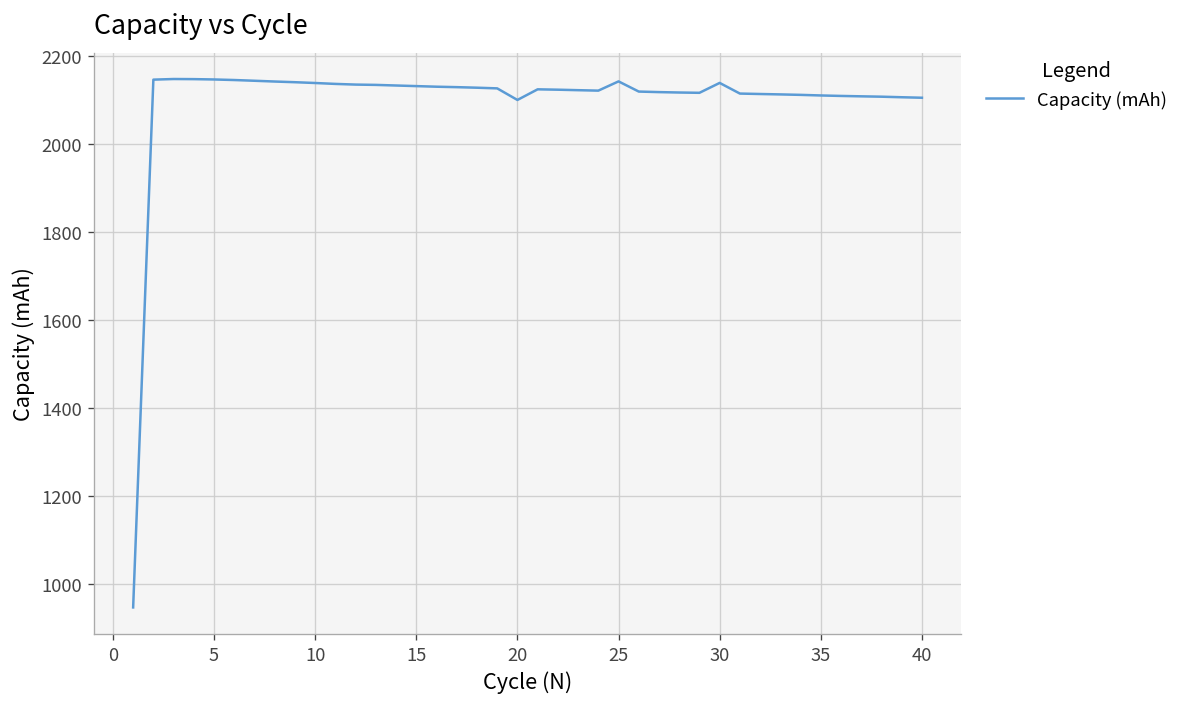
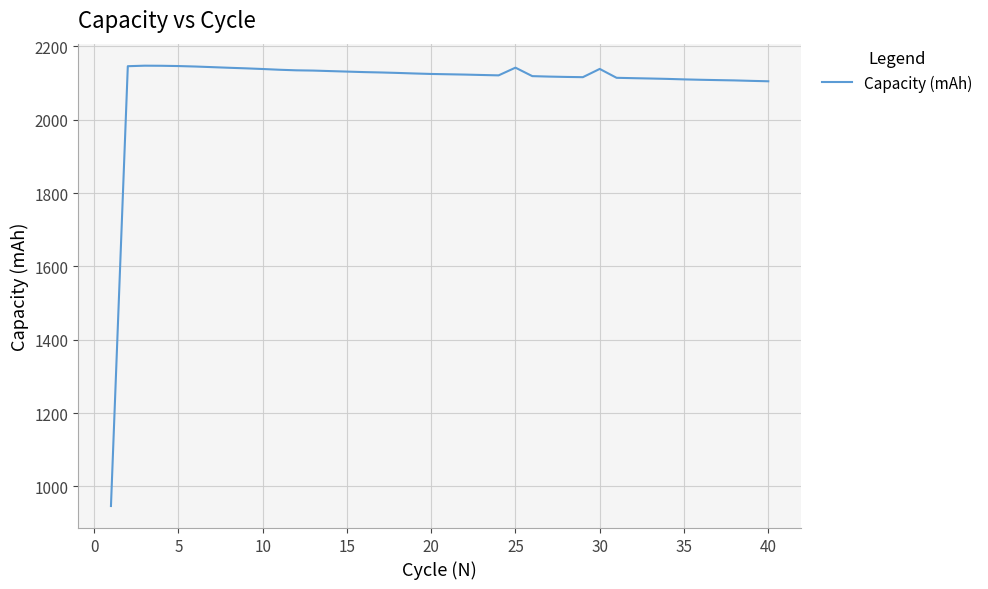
  {
    "5": 2150,
    "10": 2140,
    "15": 2130,
-   "20": 2100,
+   "20": 2120,
    "25": 2140,
    "30": 2140,
    "35": 2110,
    "40": 2100
  }
